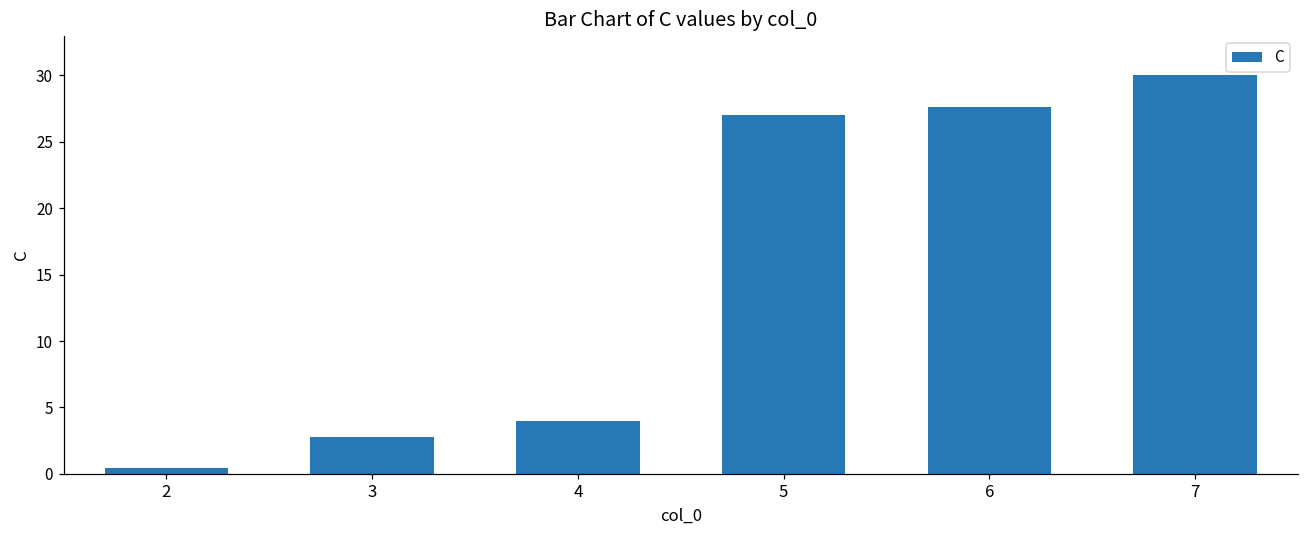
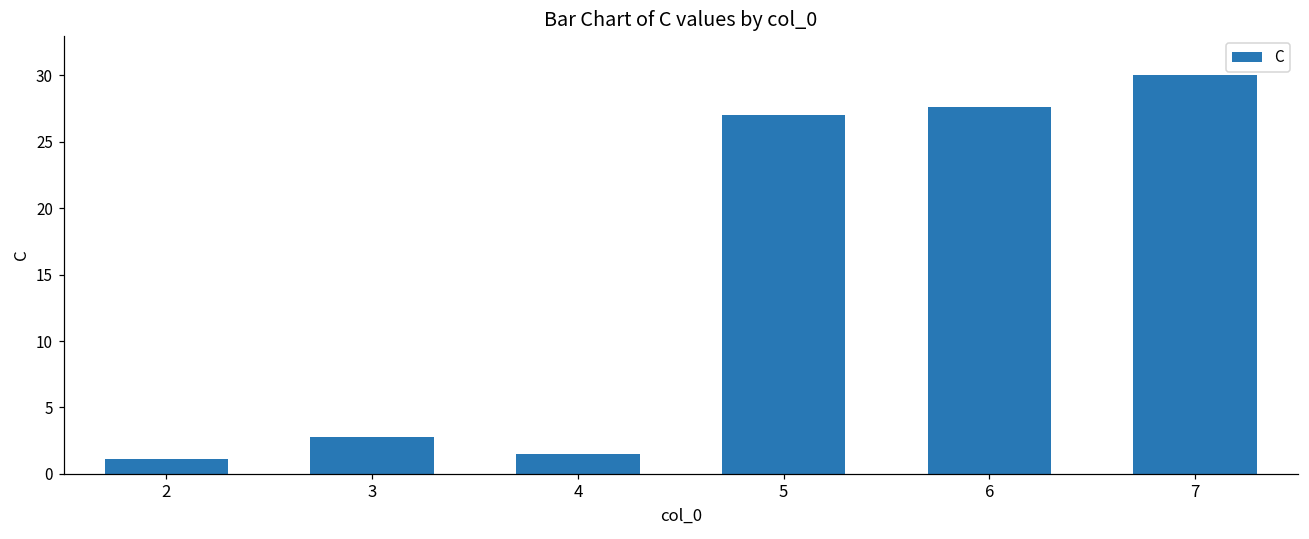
  {
-   "2": 0.4,
+   "2": 1.1,
    "3": 2.8,
-   "4": 4.0,
+   "4": 1.5,
    "5": 27.0,
    "6": 27.6,
    "7": 30.0
  }
